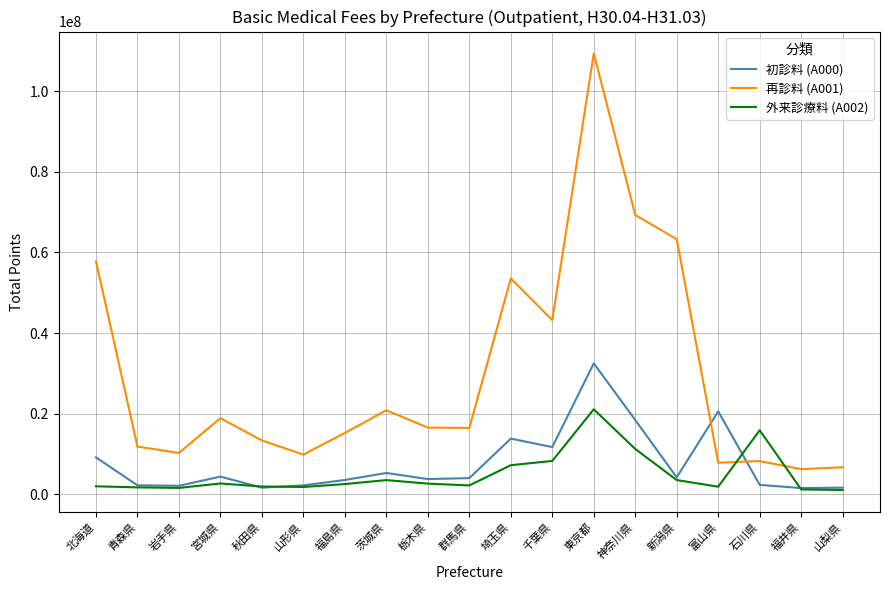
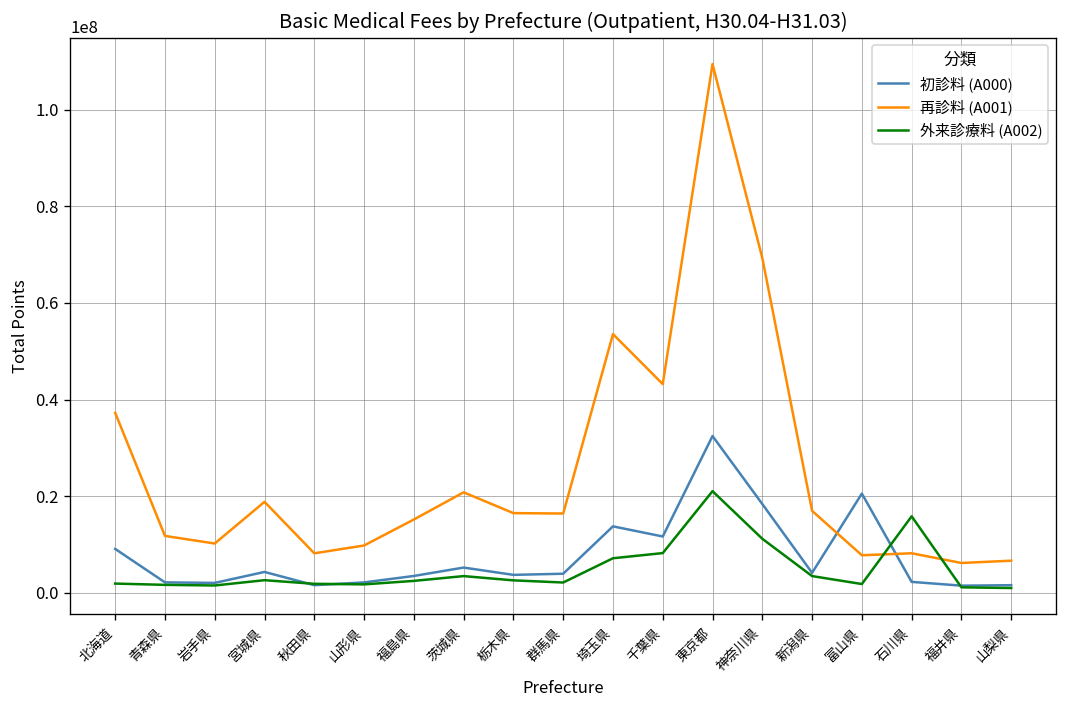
  {
    "初診料 (A000)": {
      "北海道": 9000000,
      "宮城県": 4000000,
      "福島県": 3000000,
      "茨城県": 5000000,
      "栃木県": 4000000,
      "群馬県": 4000000,
      "埼玉県": 14000000,
      "千葉県": 12000000,
      "東京都": 32000000,
      "神奈川県": 18000000,
      "新潟県": 4000000,
      "富山県": 21000000,
      "石川県": 2000000
    },
    "再診料 (A001)": {
-     "北海道": 58000000,
+     "北海道": 37000000,
      "青森県": 12000000,
      "岩手県": 10000000,
      "宮城県": 19000000,
-     "秋田県": 13000000,
+     "秋田県": 8000000,
      "山形県": 10000000,
      "福島県": 15000000,
      "茨城県": 21000000,
      "栃木県": 17000000,
      "群馬県": 16000000,
      "埼玉県": 54000000,
      "千葉県": 43000000,
      "東京都": 109000000,
      "神奈川県": 69000000,
-     "新潟県": 63000000,
+     "新潟県": 17000000,
      "富山県": 8000000,
      "石川県": 8000000,
      "福井県": 6000000,
      "山梨県": 7000000
    },
    "外来診療料 (A002)": {
      "北海道": 2000000,
      "宮城県": 3000000,
      "福島県": 2000000,
      "茨城県": 3000000,
      "栃木県": 3000000,
      "群馬県": 2000000,
      "埼玉県": 7000000,
      "千葉県": 8000000,
      "東京都": 21000000,
      "神奈川県": 11000000,
      "新潟県": 3000000,
      "富山県": 2000000,
      "石川県": 16000000
    }
  }
